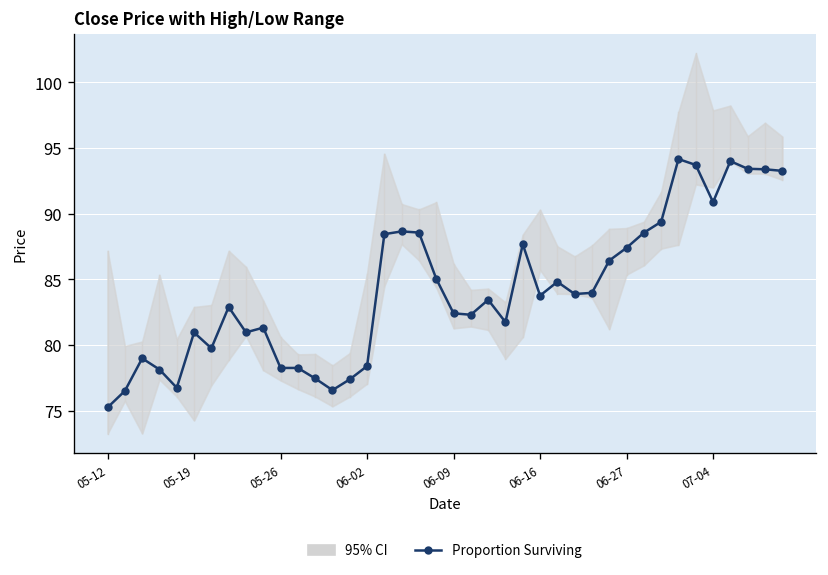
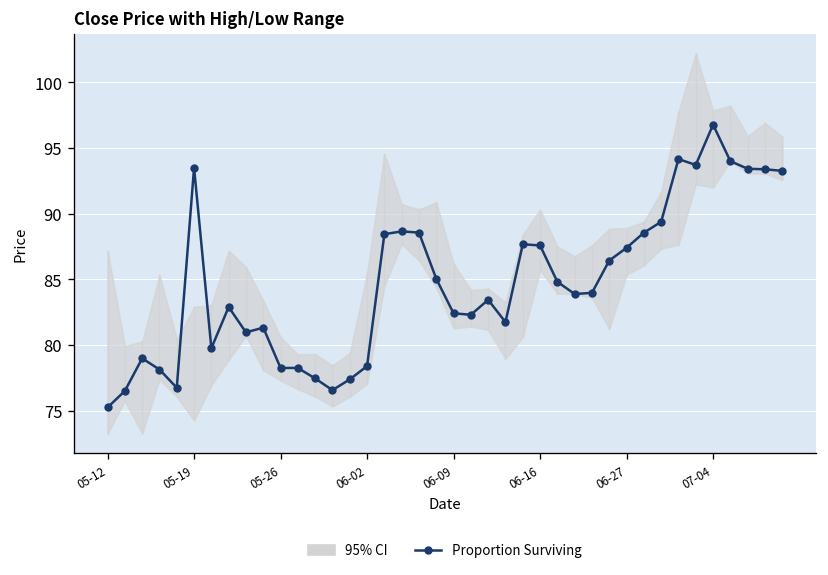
  {
    "Proportion Surviving": {
      "05-12": 75.2,
-     "05-19": 81.0,
+     "05-19": 93.5,
      "05-26": 78.3,
      "06-02": 78.4,
      "06-09": 82.4,
-     "06-16": 83.8,
+     "06-16": 87.6,
      "06-27": 87.4,
-     "07-04": 90.9
+     "07-04": 96.8
    }
  }
